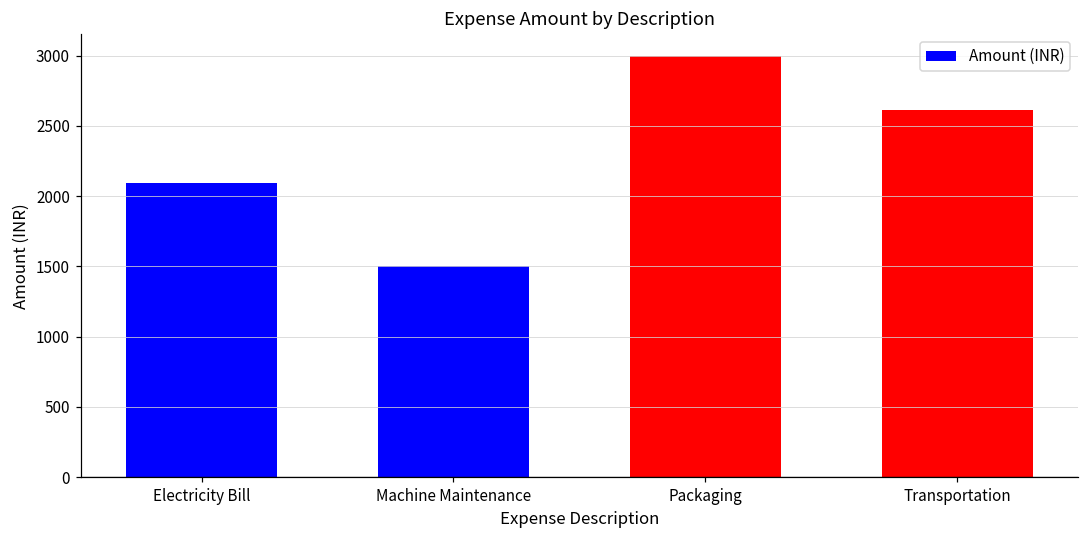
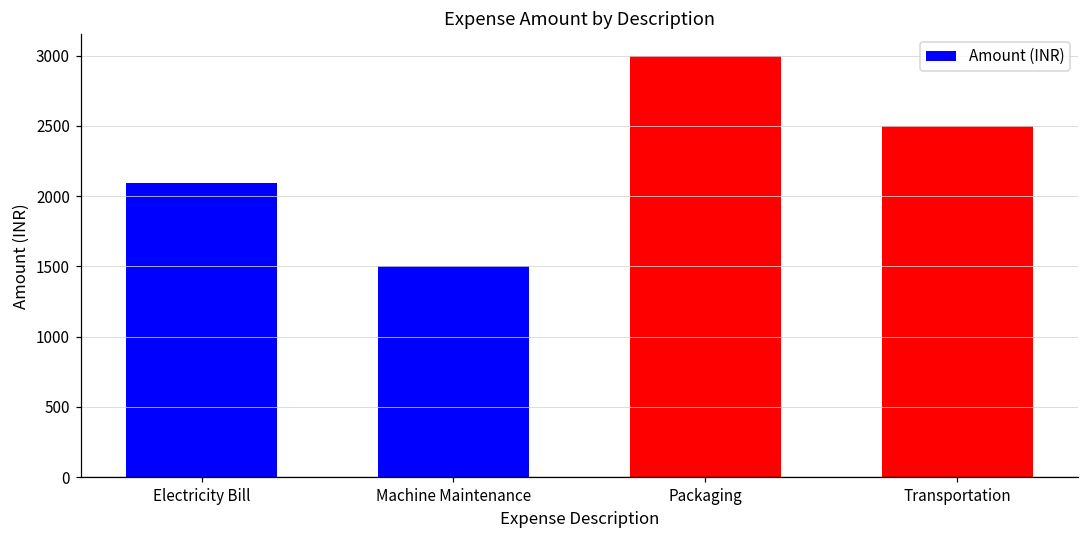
  {
    "Electricity Bill": 2100,
    "Machine Maintenance": 1500,
    "Packaging": 3000,
-   "Transportation": 2610
+   "Transportation": 2500
  }
